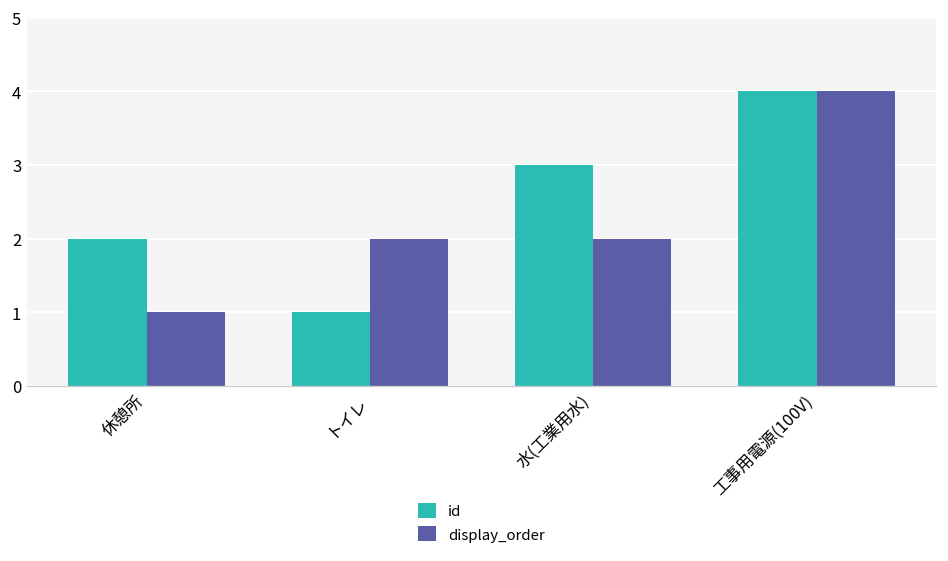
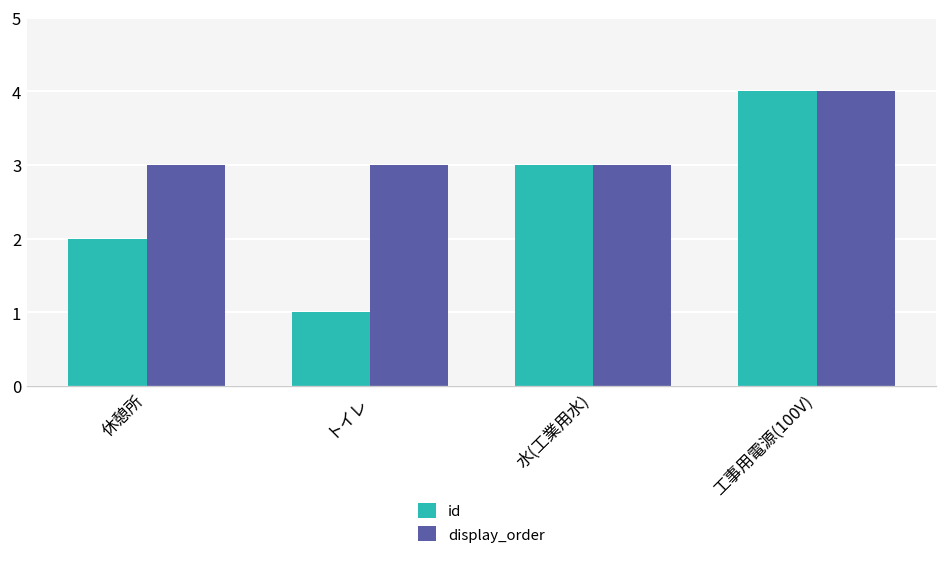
  {
    "id": {
      "休憩所": 2,
      "トイレ": 1,
      "水(工業用水)": 3,
      "工事用電源(100V)": 4
    },
    "display_order": {
-     "休憩所": 1,
-     "トイレ": 2,
-     "水(工業用水)": 2,
+     "休憩所": 3,
+     "トイレ": 3,
+     "水(工業用水)": 3,
      "工事用電源(100V)": 4
    }
  }
